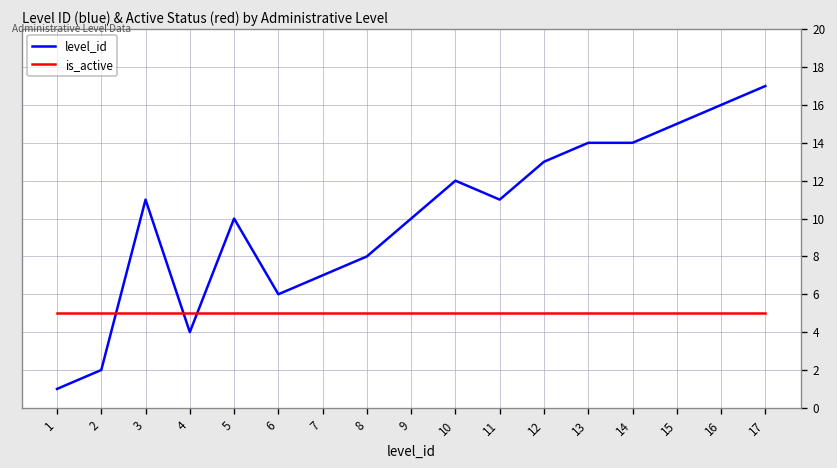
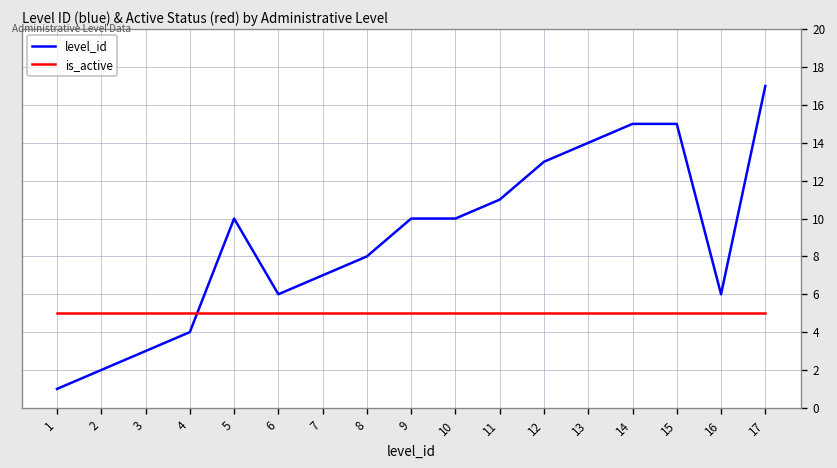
  {
    "level_id": {
      "1": 1,
      "2": 2,
-     "3": 11,
+     "3": 3,
      "4": 4,
      "5": 10,
      "6": 6,
      "7": 7,
      "8": 8,
      "9": 10,
-     "10": 12,
+     "10": 10,
      "11": 11,
      "12": 13,
      "13": 14,
-     "14": 14,
+     "14": 15,
      "15": 15,
-     "16": 16,
+     "16": 6,
      "17": 17
    },
    "is_active": {
      "1": 5,
      "2": 5,
      "3": 5,
      "4": 5,
      "5": 5,
      "6": 5,
      "7": 5,
      "8": 5,
      "9": 5,
      "10": 5,
      "11": 5,
      "12": 5,
      "13": 5,
      "14": 5,
      "15": 5,
      "16": 5,
      "17": 5
    }
  }
